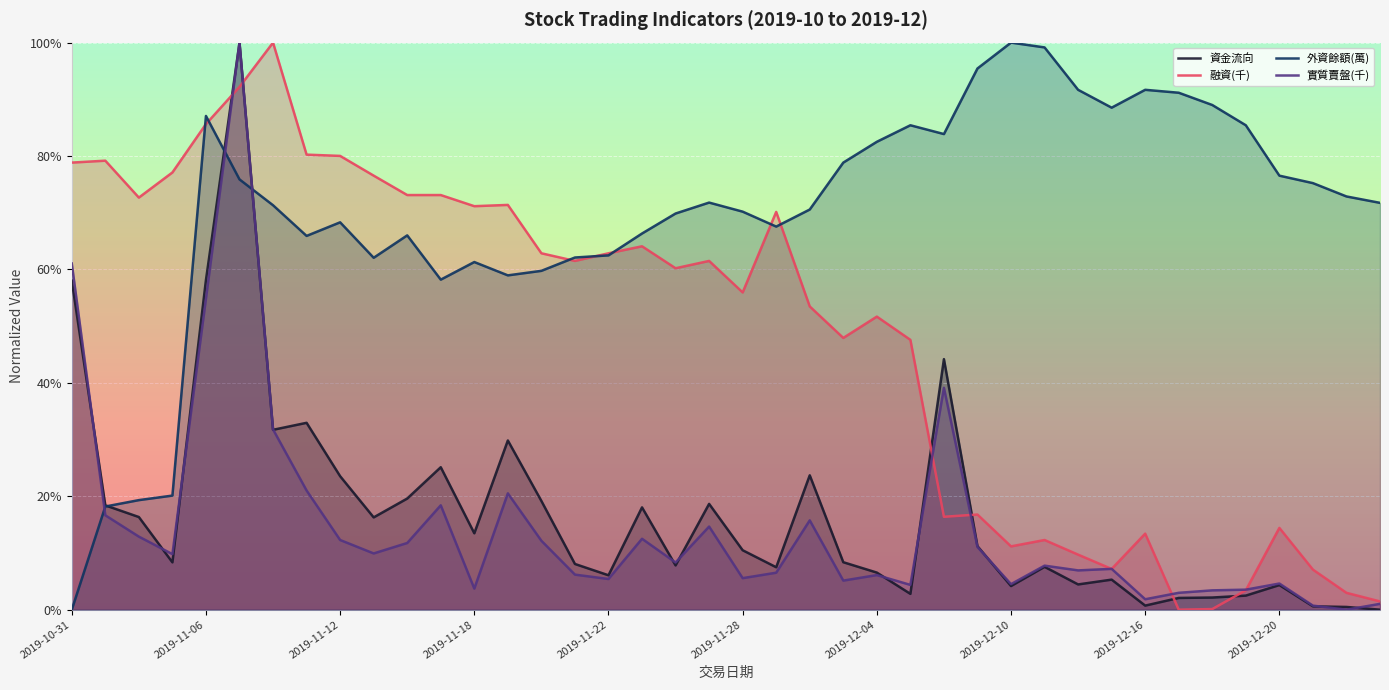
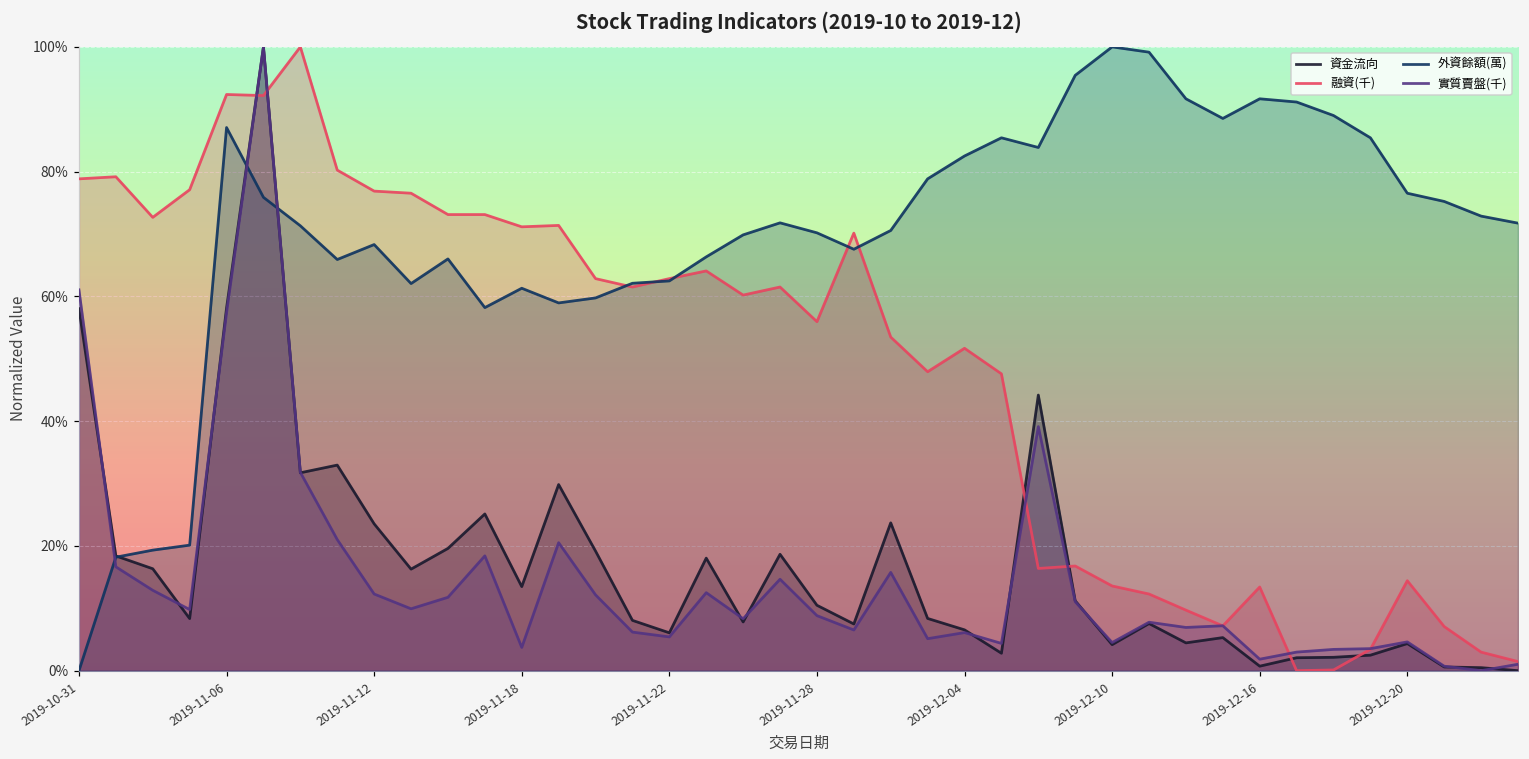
  {
    "融資(千)": {
      "2019-10-31": "79%",
-     "2019-11-06": "86%",
-     "2019-11-12": "80%",
+     "2019-11-06": "92%",
+     "2019-11-12": "77%",
      "2019-11-18": "71%",
      "2019-11-28": "56%",
      "2019-12-04": "52%",
-     "2019-12-10": "11%",
+     "2019-12-10": "14%",
      "2019-12-16": "13%",
      "2019-12-20": "14%"
    },
    "實質賣盤(千)": {
      "2019-10-31": "61%",
-     "2019-11-06": "55%",
+     "2019-11-06": "57%",
      "2019-11-12": "12%",
      "2019-11-18": "4%",
      "2019-11-22": "5%",
-     "2019-11-28": "6%",
+     "2019-11-28": "9%",
      "2019-12-16": "2%"
    }
  }
